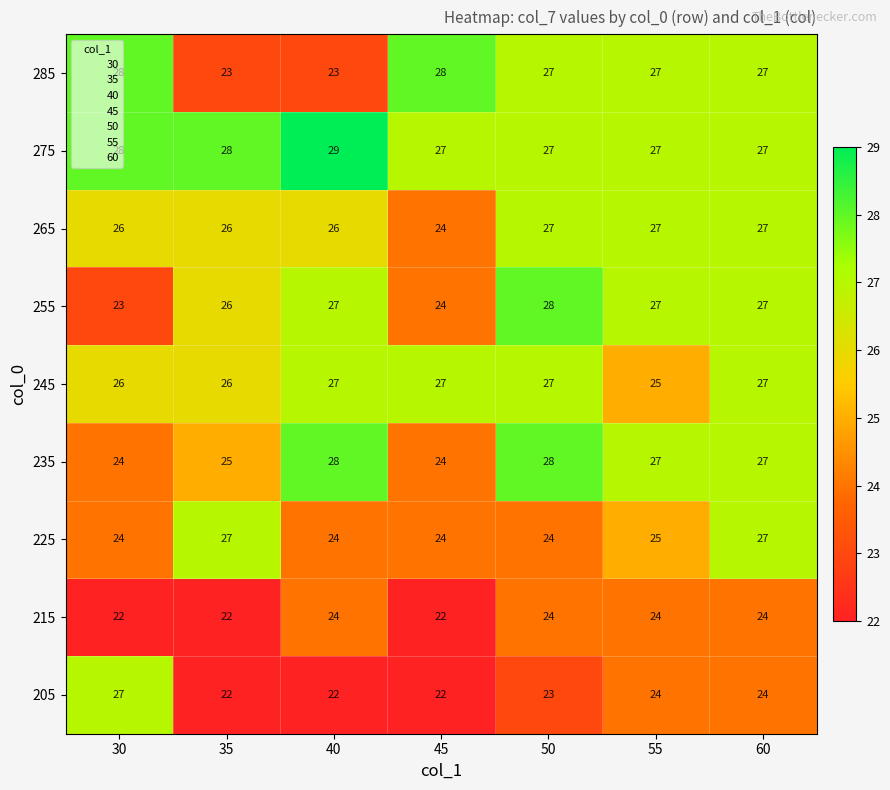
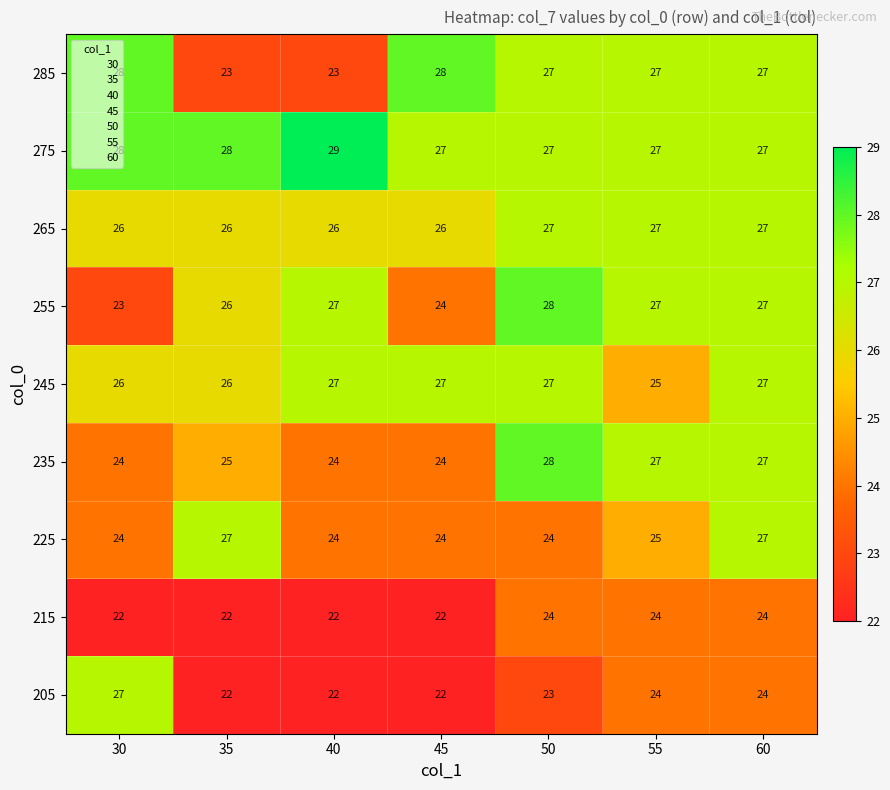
  {
    "285": {
      "35": 23,
      "40": 23,
      "45": 28,
      "50": 27,
      "55": 27,
      "60": 27
    },
    "275": {
      "35": 28,
      "40": 29,
      "45": 27,
      "50": 27,
      "55": 27,
      "60": 27
    },
    "265": {
      "30": 26,
      "35": 26,
      "40": 26,
-     "45": 24,
+     "45": 26,
      "50": 27,
      "55": 27,
      "60": 27
    },
    "255": {
      "30": 23,
      "35": 26,
      "40": 27,
      "45": 24,
      "50": 28,
      "55": 27,
      "60": 27
    },
    "245": {
      "30": 26,
      "35": 26,
      "40": 27,
      "45": 27,
      "50": 27,
      "55": 25,
      "60": 27
    },
    "235": {
      "30": 24,
      "35": 25,
-     "40": 28,
+     "40": 24,
      "45": 24,
      "50": 28,
      "55": 27,
      "60": 27
    },
    "225": {
      "30": 24,
      "35": 27,
      "40": 24,
      "45": 24,
      "50": 24,
      "55": 25,
      "60": 27
    },
    "215": {
      "30": 22,
      "35": 22,
-     "40": 24,
+     "40": 22,
      "45": 22,
      "50": 24,
      "55": 24,
      "60": 24
    },
    "205": {
      "30": 27,
      "35": 22,
      "40": 22,
      "45": 22,
      "50": 23,
      "55": 24,
      "60": 24
    }
  }
